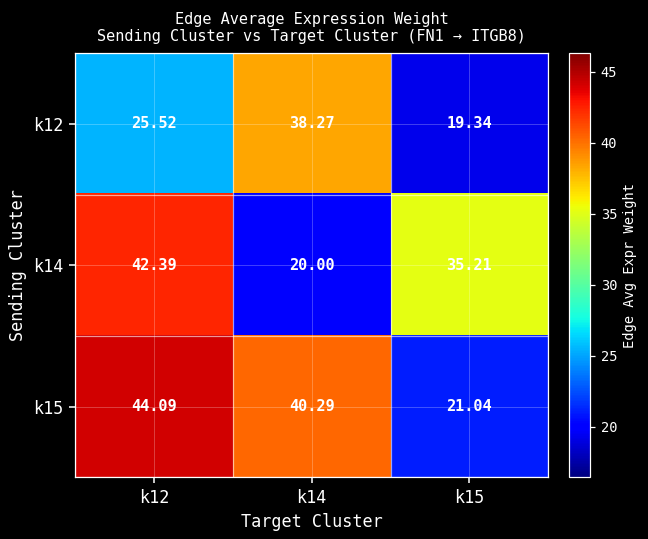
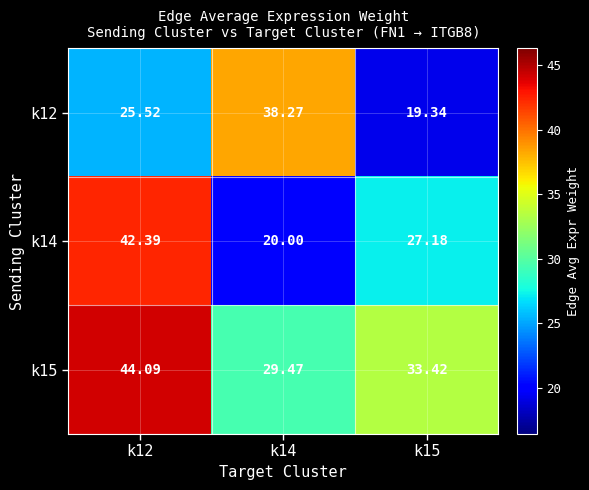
  {
    "k12": {
      "k12": 25.52,
      "k14": 38.27,
      "k15": 19.34
    },
    "k14": {
      "k12": 42.39,
      "k14": 20.00,
-     "k15": 35.21
+     "k15": 27.18
    },
    "k15": {
      "k12": 44.09,
-     "k14": 40.29,
-     "k15": 21.04
+     "k14": 29.47,
+     "k15": 33.42
    }
  }
